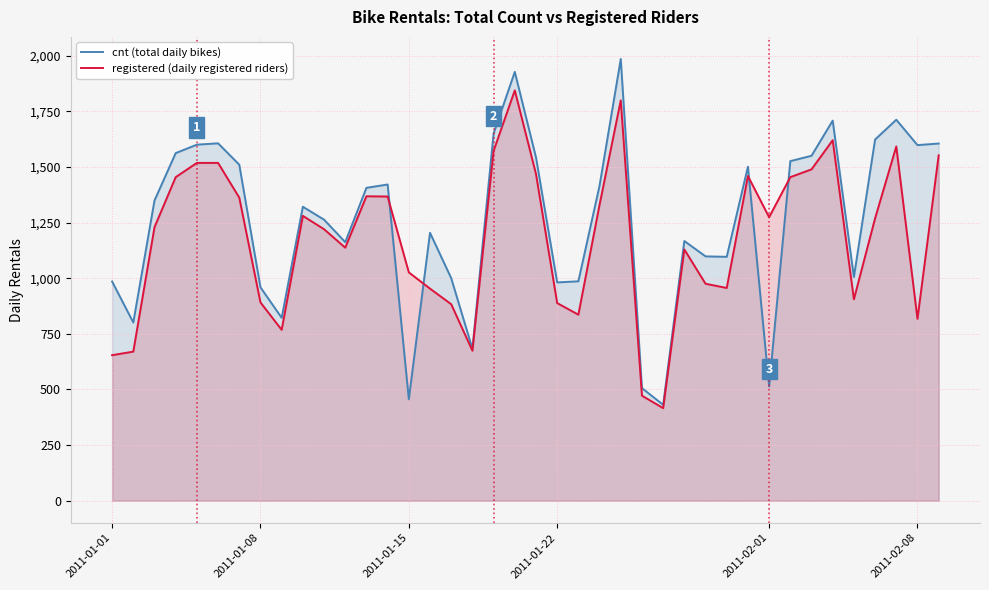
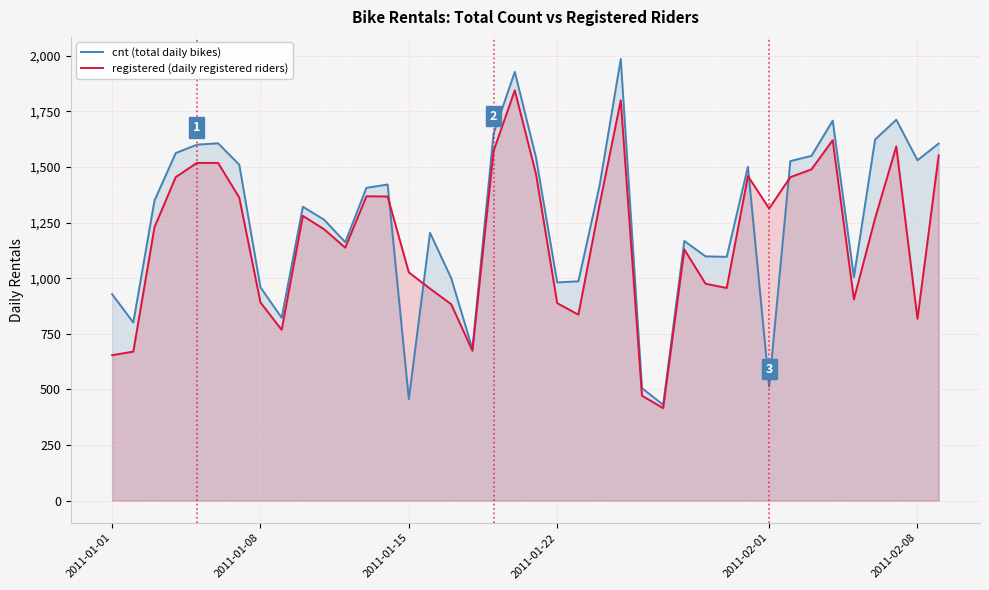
  {
    "cnt (total daily bikes)": {
-     "2011-01-01": "990",
+     "2011-01-01": "930",
      "2011-01-08": "960",
      "2011-01-15": "460",
      "2011-01-22": "980",
-     "2011-02-08": "1,600"
+     "2011-02-08": "1,530"
    },
    "registered (daily registered riders)": {
      "2011-01-01": "650",
      "2011-01-08": "890",
      "2011-01-15": "1,030",
      "2011-01-22": "890",
-     "2011-02-01": "1,270",
+     "2011-02-01": "1,310",
      "2011-02-08": "820"
    }
  }
